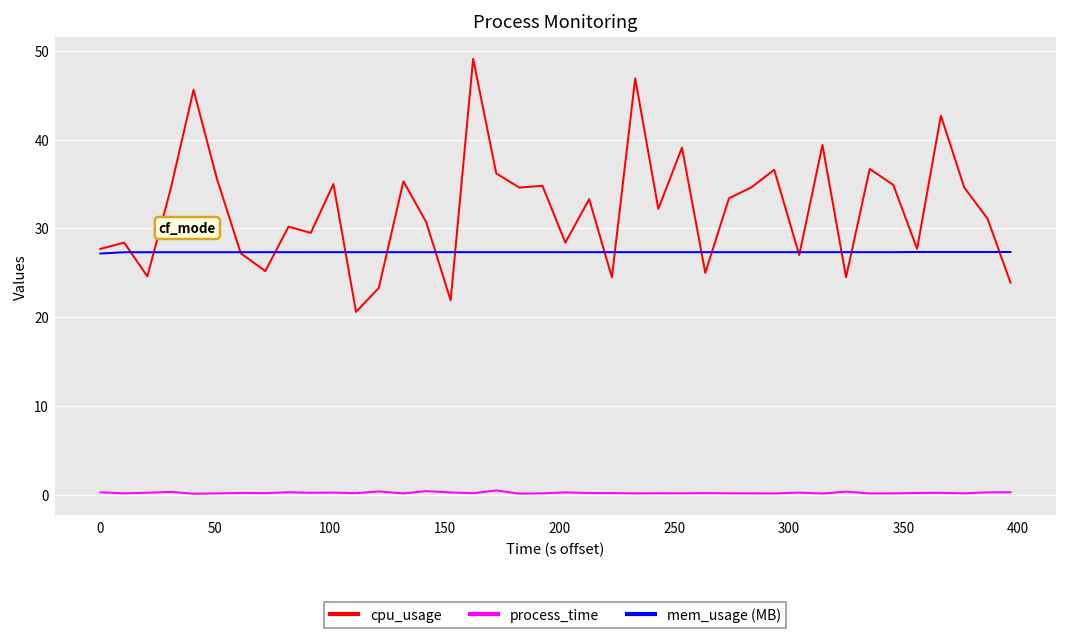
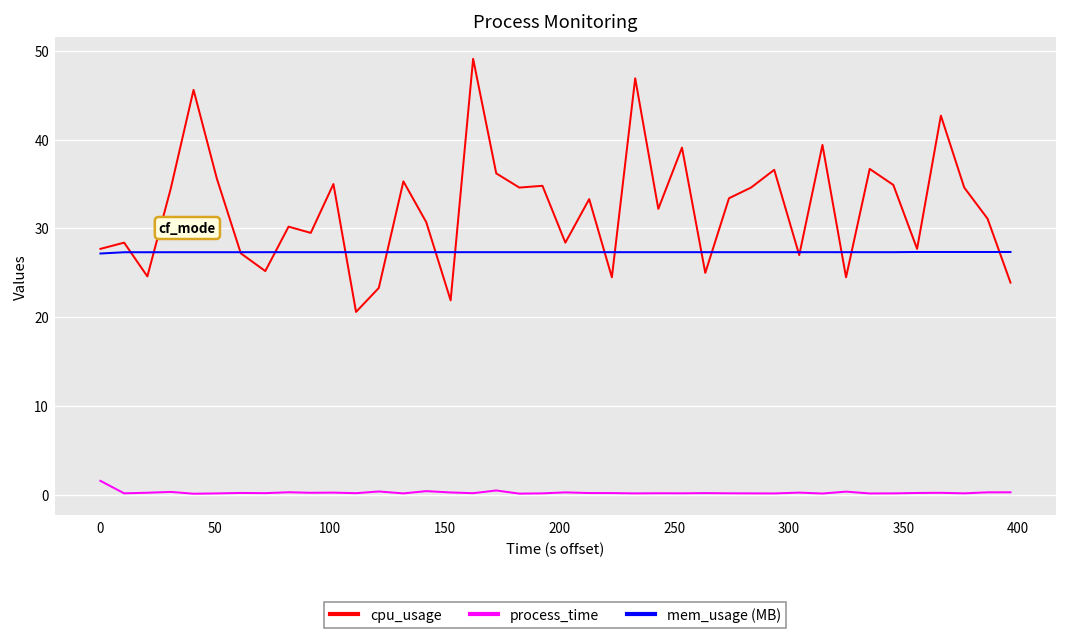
  {
    "cpu_usage": {
      "0": 28
    },
    "process_time": {
-     "0": 0
+     "0": 2
    },
    "mem_usage (MB)": {
      "0": 27
    }
  }
